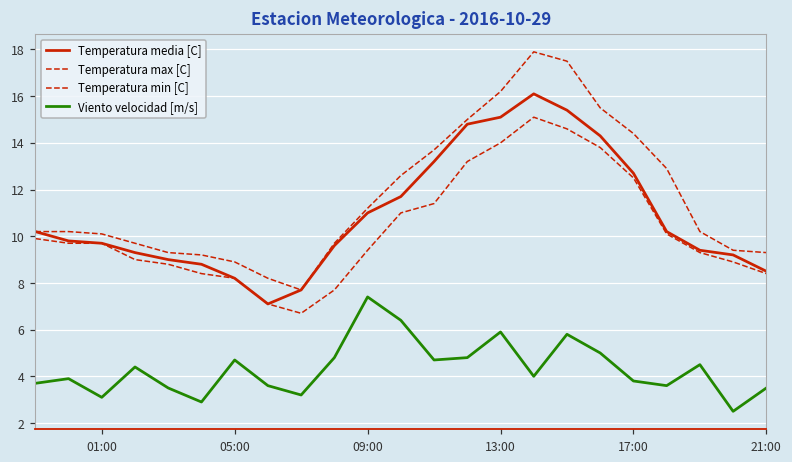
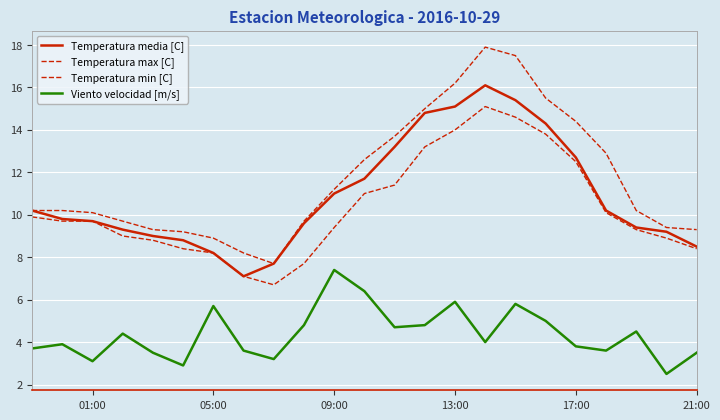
  {
    "Viento velocidad [m/s]": {
      "01:00": 3.1,
-     "05:00": 4.7,
+     "05:00": 5.7,
      "09:00": 7.4,
      "13:00": 5.9,
      "17:00": 3.8,
      "21:00": 3.5
    }
  }
